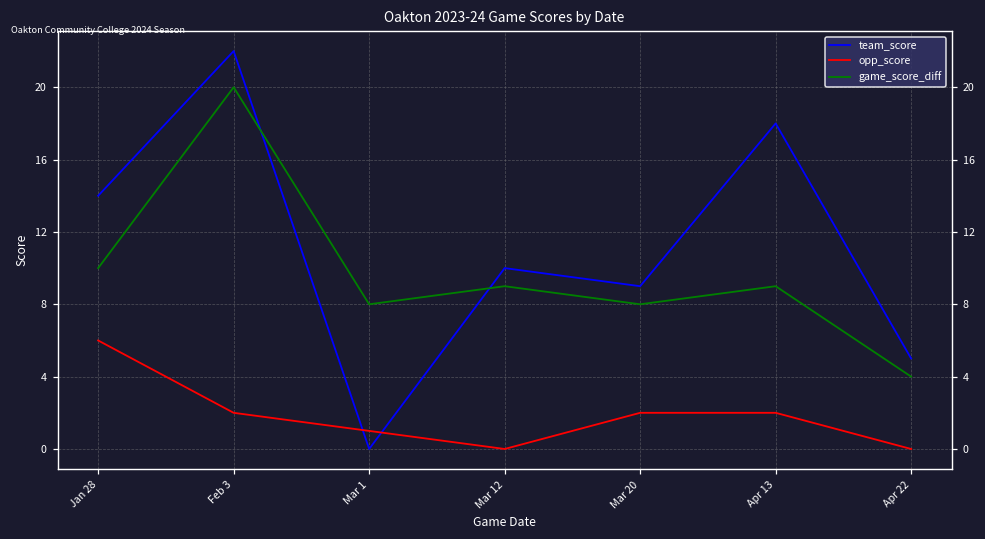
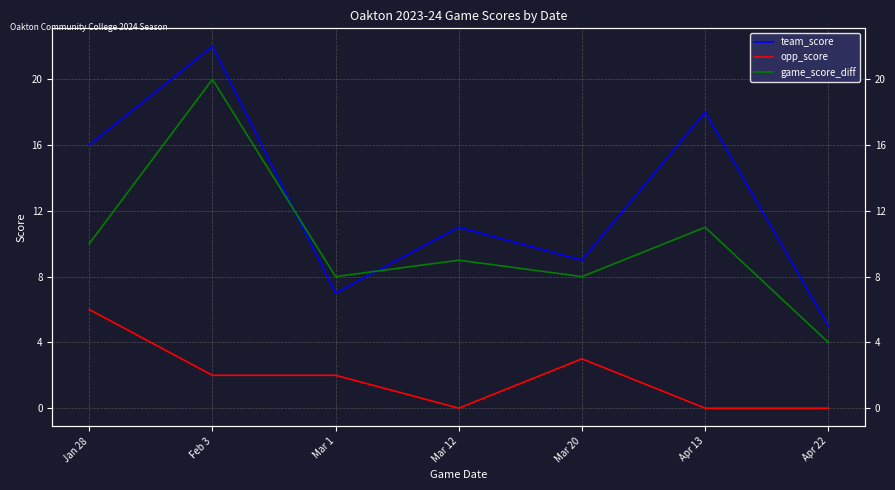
  {
    "team_score": {
-     "Jan 28": 14,
+     "Jan 28": 16,
      "Feb 3": 22,
-     "Mar 1": 0,
-     "Mar 12": 10,
+     "Mar 1": 7,
+     "Mar 12": 11,
      "Mar 20": 9,
      "Apr 13": 18,
      "Apr 22": 5
    },
    "opp_score": {
      "Jan 28": 6,
      "Feb 3": 2,
-     "Mar 1": 1,
+     "Mar 1": 2,
      "Mar 12": 0,
-     "Mar 20": 2,
-     "Apr 13": 2,
+     "Mar 20": 3,
+     "Apr 13": 0,
      "Apr 22": 0
    },
    "game_score_diff": {
      "Jan 28": 10,
      "Feb 3": 20,
      "Mar 1": 8,
      "Mar 12": 9,
      "Mar 20": 8,
-     "Apr 13": 9,
+     "Apr 13": 11,
      "Apr 22": 4
    }
  }
